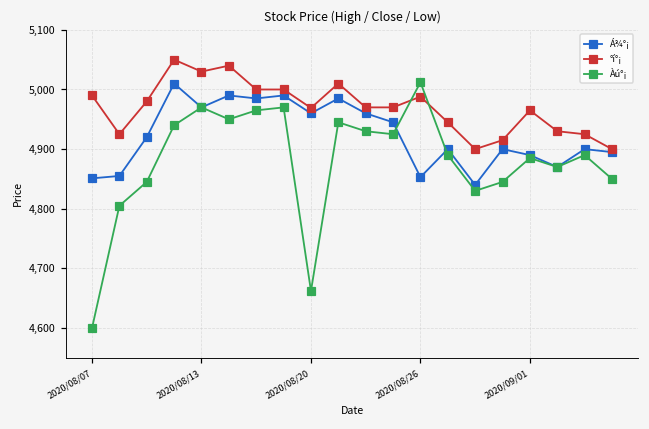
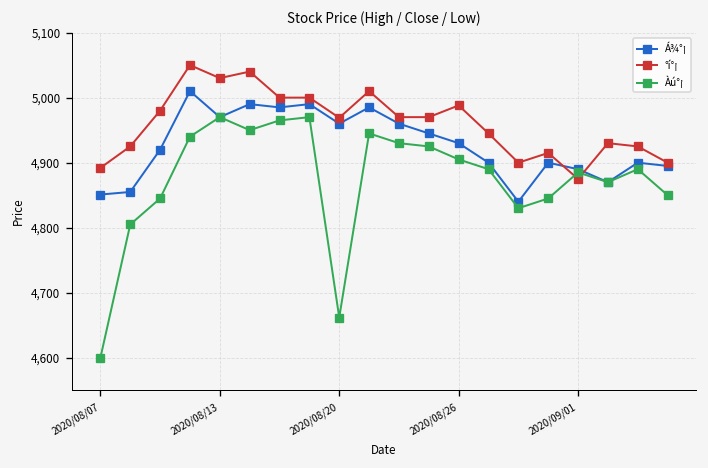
  {
    "Á¾°¡": {
      "2020/08/07": "4,850",
      "2020/08/20": "4,960",
-     "2020/08/26": "4,850",
+     "2020/08/26": "4,930",
      "2020/09/01": "4,890"
    },
    "°í°¡": {
-     "2020/08/07": "4,990",
+     "2020/08/07": "4,890",
      "2020/08/13": "5,030",
      "2020/08/20": "4,970",
      "2020/08/26": "4,990",
-     "2020/09/01": "4,970"
+     "2020/09/01": "4,880"
    },
    "Àú°¡": {
      "2020/08/07": "4,600",
      "2020/08/20": "4,660",
-     "2020/08/26": "5,010",
+     "2020/08/26": "4,910",
      "2020/09/01": "4,890"
    }
  }
